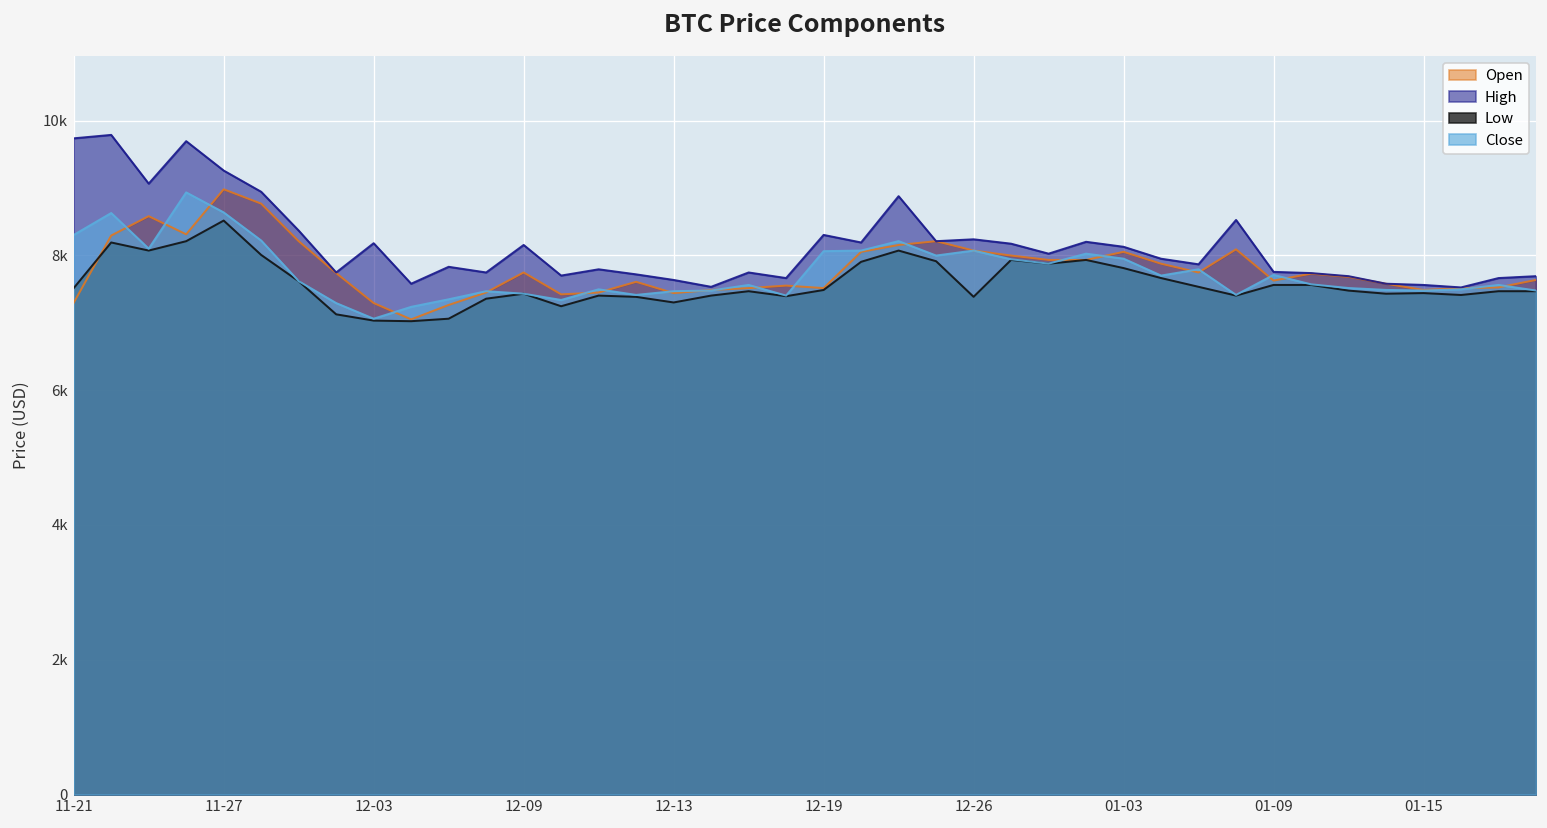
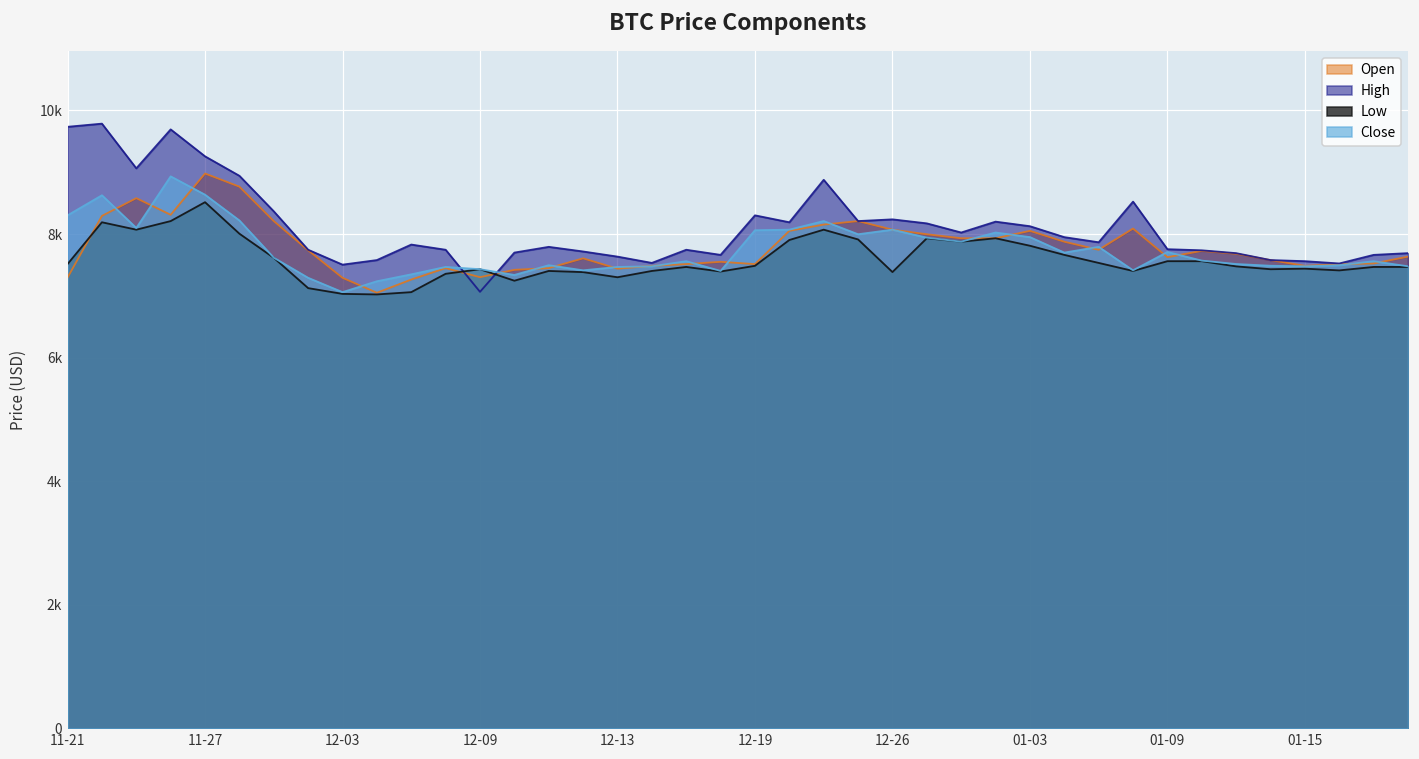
  {
    "Open": {
      "11-21": 7300,
      "11-27": 9000,
      "12-03": 7300,
-     "12-09": 7700,
+     "12-09": 7300,
      "01-03": 8100,
      "01-09": 7600
    },
    "High": {
      "11-21": 9700,
      "11-27": 9300,
-     "12-03": 8200,
-     "12-09": 8200,
+     "12-03": 7500,
+     "12-09": 7100,
      "12-13": 7600,
      "12-19": 8300,
      "12-26": 8200,
      "01-03": 8100,
      "01-09": 7800,
      "01-15": 7600
    },
    "Low": {
      "11-21": 7500,
      "11-27": 8500,
      "12-13": 7300,
      "12-26": 7400,
      "01-03": 7800,
      "01-09": 7600
    },
    "Close": {
      "11-21": 8300,
      "11-27": 8600,
      "12-19": 8100,
      "01-03": 8000,
      "01-09": 7700
    }
  }
